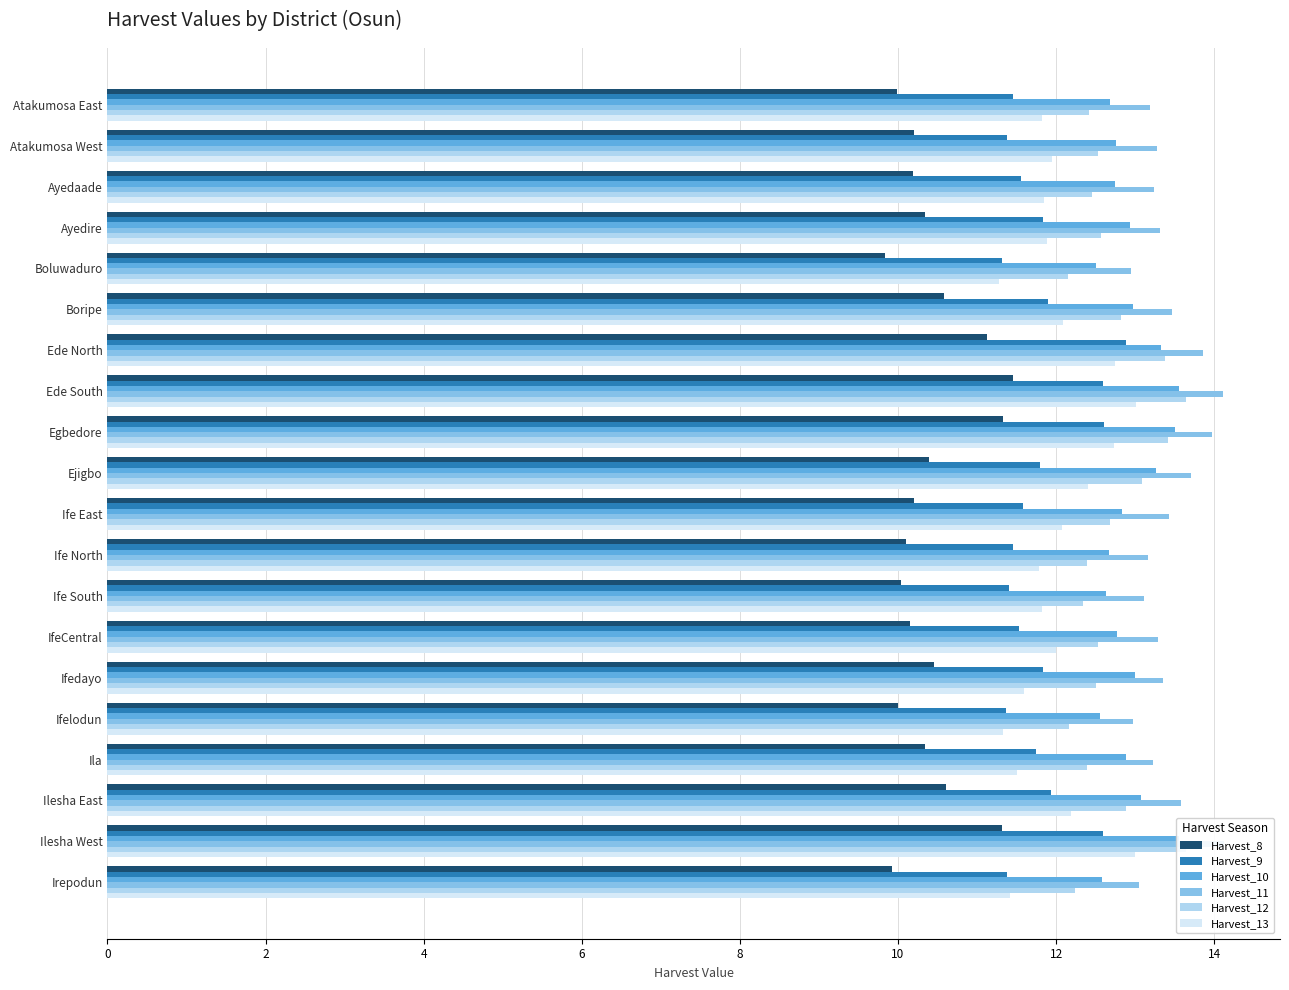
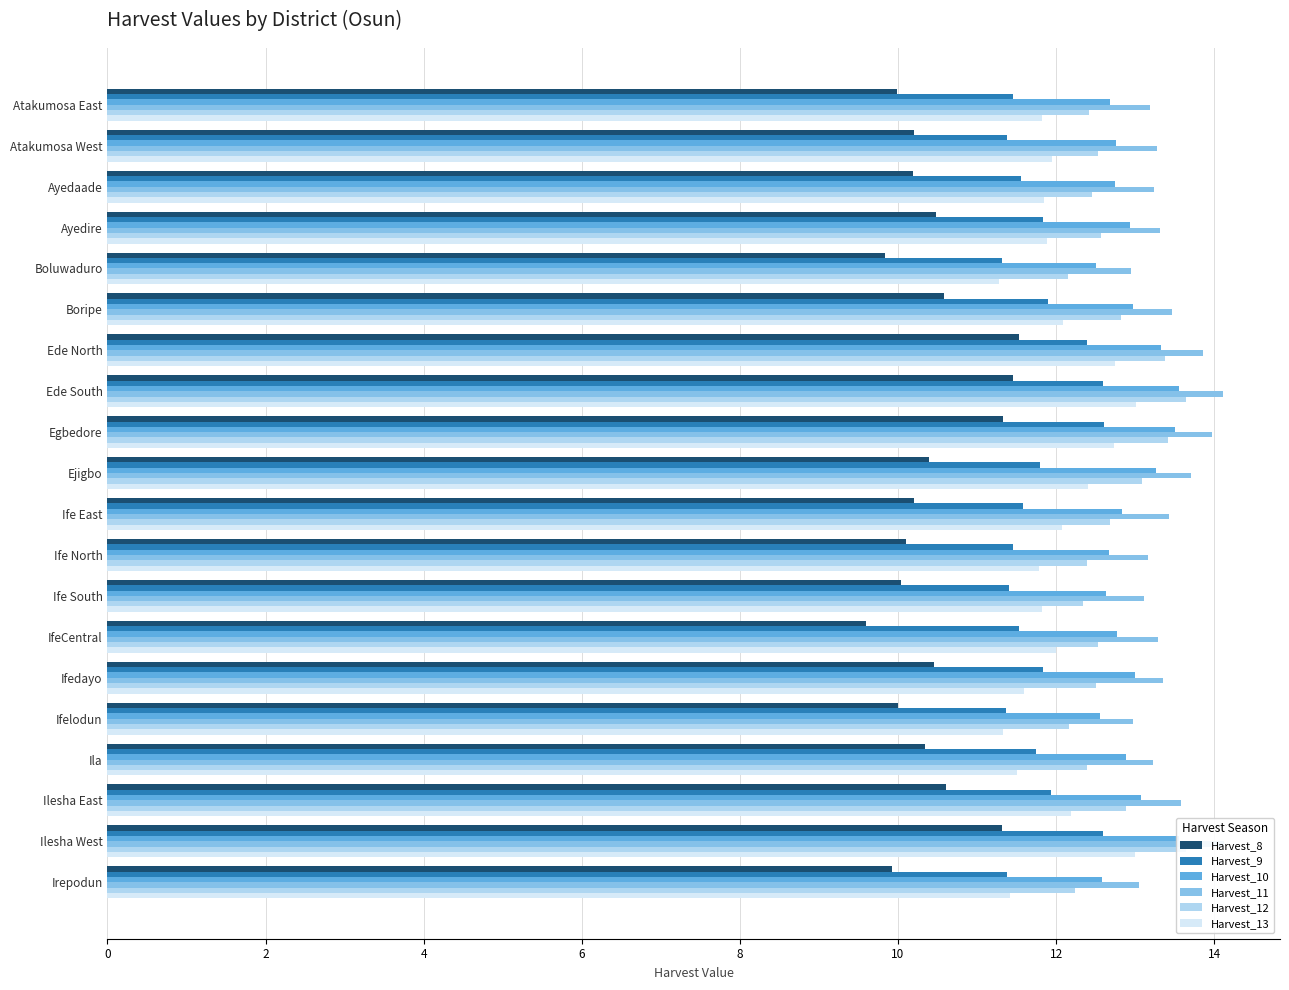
  {
    "Harvest_8": {
      "Atakumosa East": 10.0,
      "Atakumosa West": 10.2,
      "Ayedaade": 10.2,
-     "Ayedire": 10.3,
+     "Ayedire": 10.5,
      "Boluwaduro": 9.8,
      "Boripe": 10.6,
-     "Ede North": 11.1,
+     "Ede North": 11.5,
      "Ede South": 11.5,
      "Egbedore": 11.3,
      "Ejigbo": 10.4,
      "Ife East": 10.2,
      "Ife North": 10.1,
      "Ife South": 10.0,
-     "IfeCentral": 10.2,
+     "IfeCentral": 9.6,
      "Ifedayo": 10.5,
      "Ifelodun": 10.0,
      "Ila": 10.3,
      "Ilesha East": 10.6,
      "Ilesha West": 11.3,
      "Irepodun": 9.9
    },
    "Harvest_9": {
      "Atakumosa East": 11.5,
      "Atakumosa West": 11.4,
      "Ayedaade": 11.6,
      "Ayedire": 11.8,
      "Boluwaduro": 11.3,
      "Boripe": 11.9,
-     "Ede North": 12.9,
+     "Ede North": 12.4,
      "Ede South": 12.6,
      "Egbedore": 12.6,
      "Ejigbo": 11.8,
      "Ife East": 11.6,
      "Ife North": 11.5,
      "Ife South": 11.4,
      "IfeCentral": 11.5,
      "Ifedayo": 11.8,
      "Ifelodun": 11.4,
      "Ila": 11.7,
      "Ilesha East": 11.9,
      "Ilesha West": 12.6,
      "Irepodun": 11.4
    }
  }
